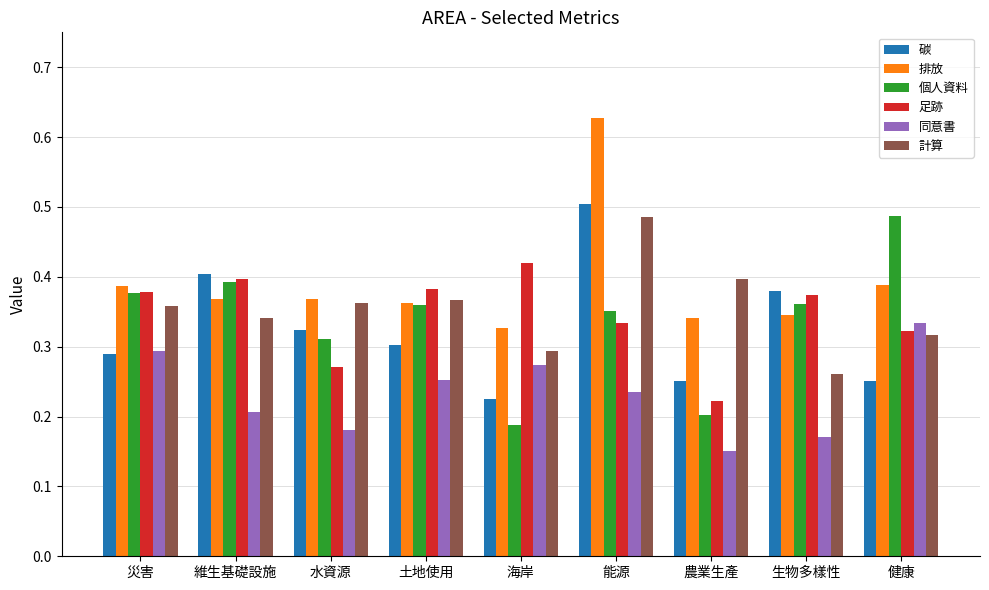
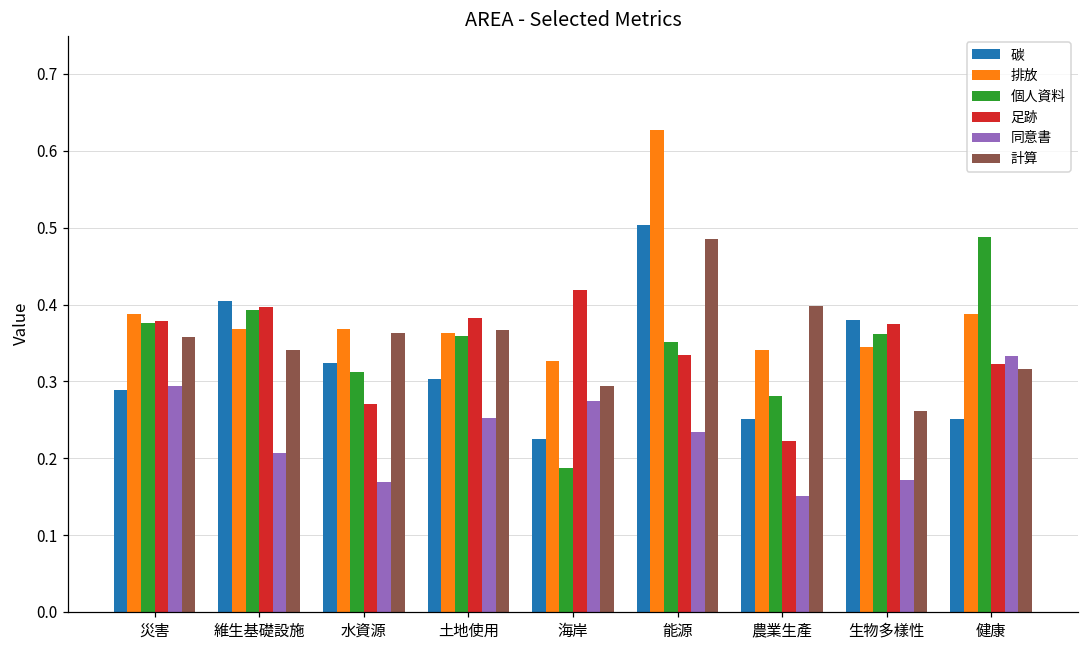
  {
    "碳": {
      "災害": 0.29,
      "維生基礎設施": 0.40,
      "水資源": 0.32,
      "土地使用": 0.30,
      "海岸": 0.22,
      "能源": 0.50,
      "農業生產": 0.25,
      "生物多樣性": 0.38,
      "健康": 0.25
    },
    "排放": {
      "災害": 0.39,
      "維生基礎設施": 0.37,
      "水資源": 0.37,
      "土地使用": 0.36,
      "海岸": 0.33,
      "能源": 0.63,
      "農業生產": 0.34,
      "生物多樣性": 0.35,
      "健康": 0.39
    },
    "個人資料": {
      "災害": 0.38,
      "維生基礎設施": 0.39,
      "水資源": 0.31,
      "土地使用": 0.36,
      "海岸": 0.19,
      "能源": 0.35,
-     "農業生產": 0.20,
+     "農業生產": 0.28,
      "生物多樣性": 0.36,
      "健康": 0.49
    },
    "足跡": {
      "災害": 0.38,
      "維生基礎設施": 0.40,
      "水資源": 0.27,
      "土地使用": 0.38,
      "海岸": 0.42,
      "能源": 0.33,
      "農業生產": 0.22,
      "生物多樣性": 0.37,
      "健康": 0.32
    },
    "同意書": {
      "災害": 0.29,
      "維生基礎設施": 0.21,
-     "水資源": 0.18,
+     "水資源": 0.17,
      "土地使用": 0.25,
      "海岸": 0.27,
      "能源": 0.23,
      "農業生產": 0.15,
      "生物多樣性": 0.17,
      "健康": 0.33
    },
    "計算": {
      "災害": 0.36,
      "維生基礎設施": 0.34,
      "水資源": 0.36,
      "土地使用": 0.37,
      "海岸": 0.29,
      "能源": 0.49,
      "農業生產": 0.40,
      "生物多樣性": 0.26,
      "健康": 0.32
    }
  }
